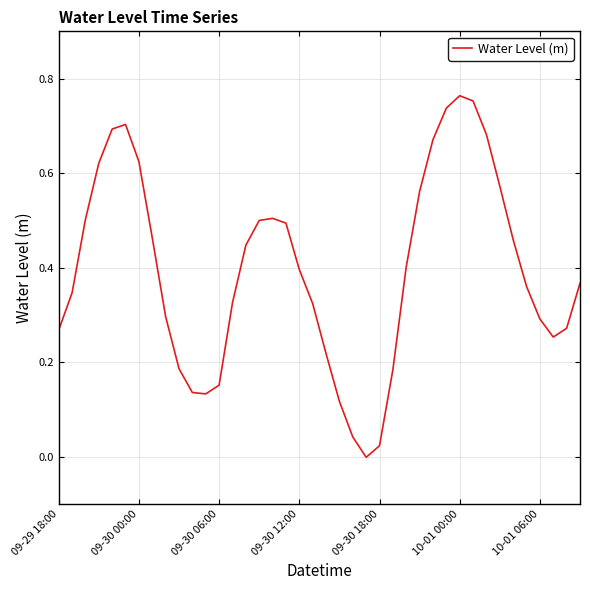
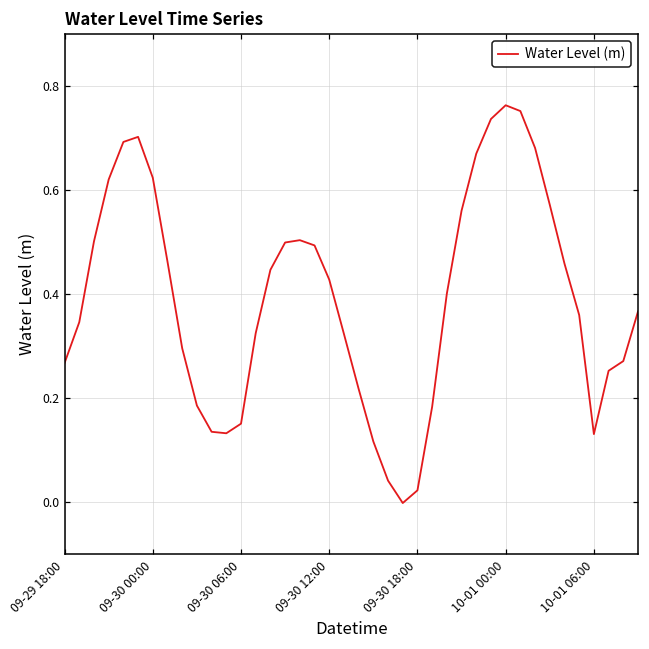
  {
    "09-29 18:00": 0.27,
    "09-30 00:00": 0.62,
    "09-30 06:00": 0.15,
-   "09-30 12:00": 0.40,
+   "09-30 12:00": 0.43,
    "09-30 18:00": 0.02,
    "10-01 00:00": 0.76,
-   "10-01 06:00": 0.29
+   "10-01 06:00": 0.13
  }
